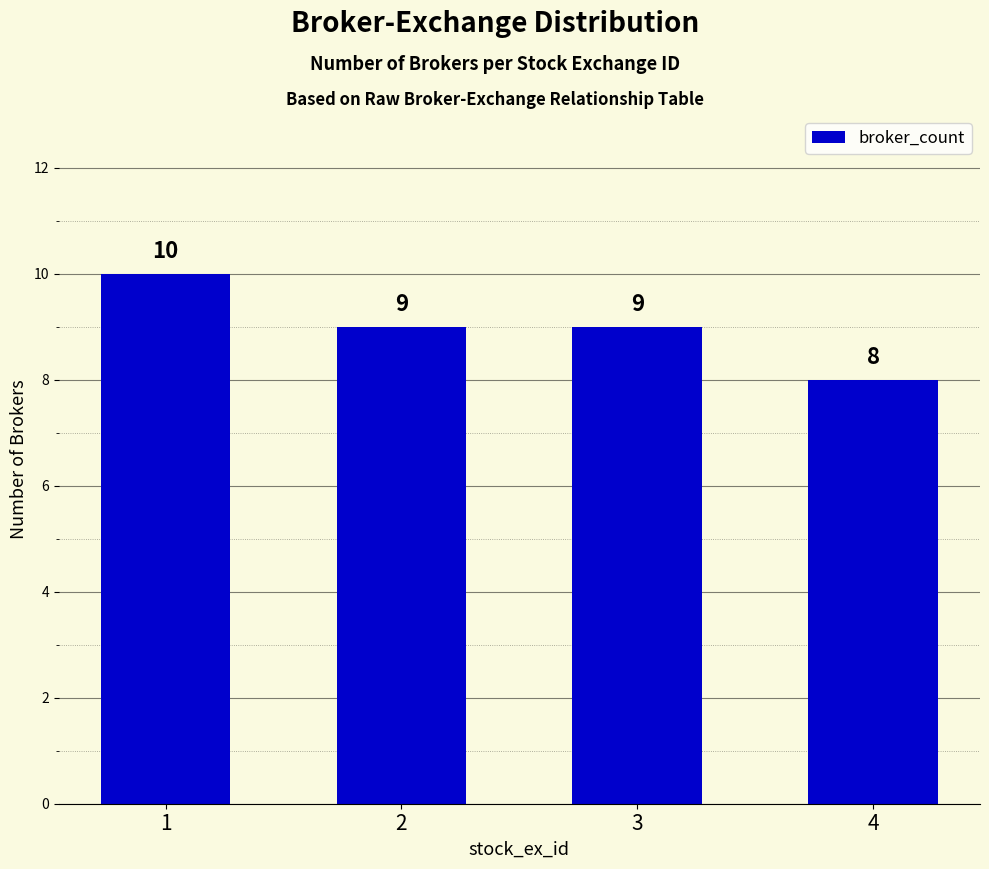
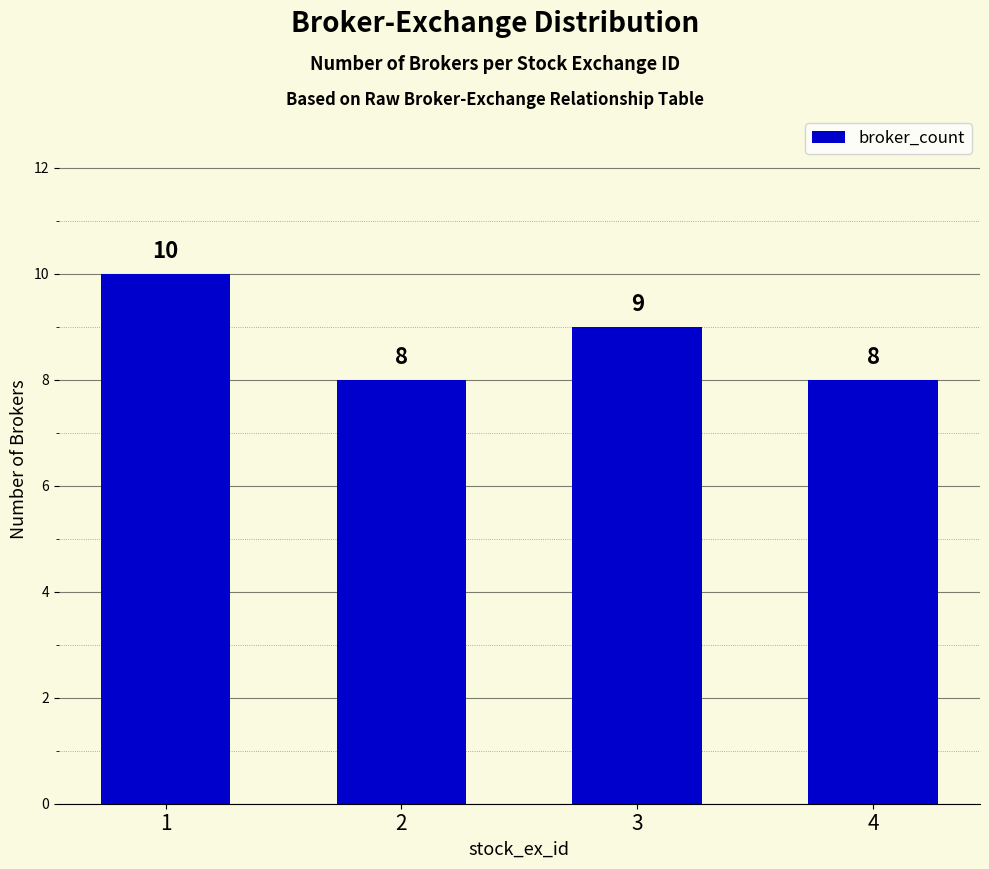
  {
    "1": 10,
-   "2": 9,
+   "2": 8,
    "3": 9,
    "4": 8
  }
